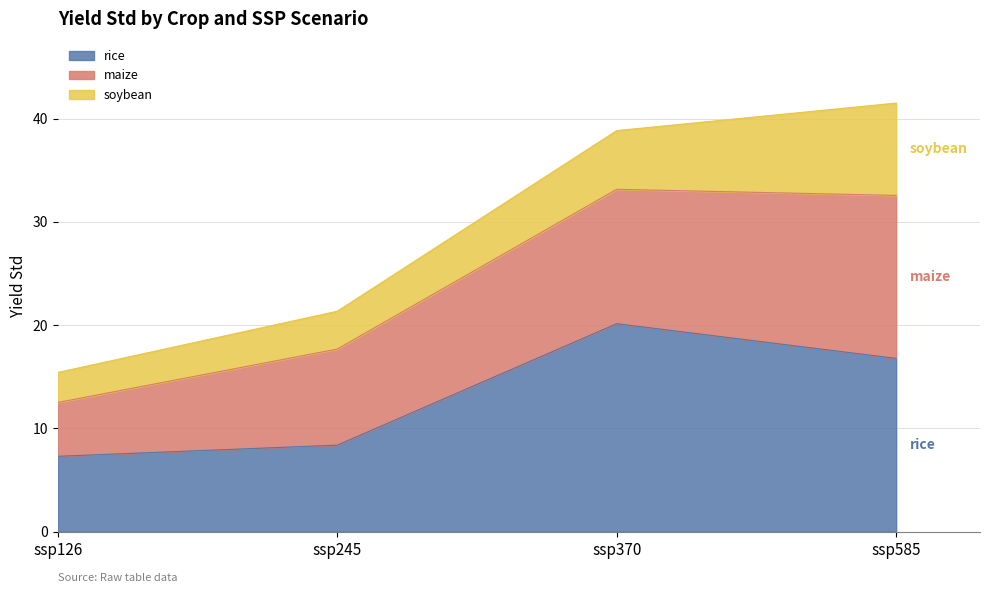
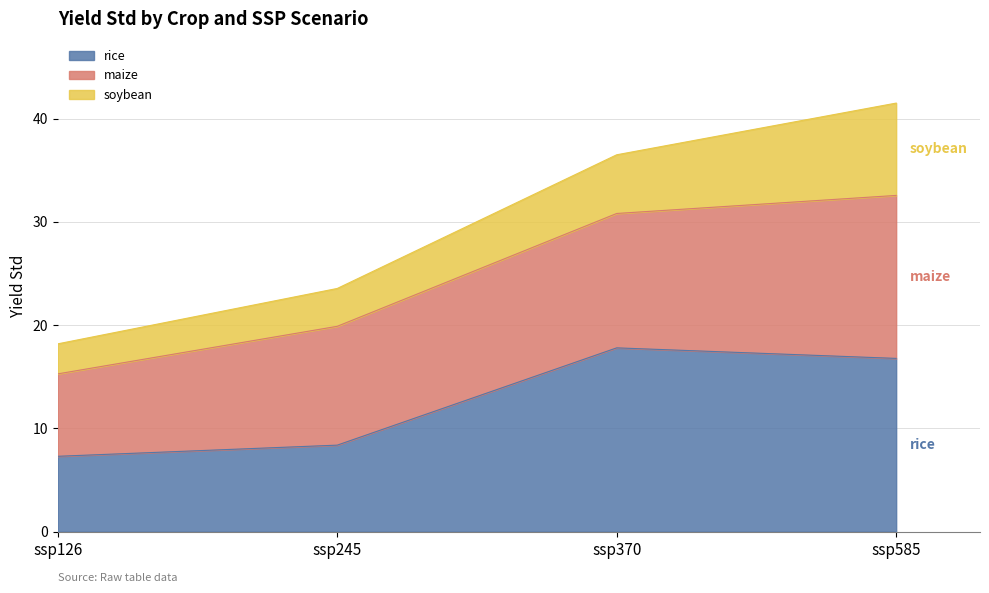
  {
    "rice": {
      "ssp126": 7.3,
      "ssp245": 8.4,
-     "ssp370": 20.1,
+     "ssp370": 17.8,
      "ssp585": 16.8
    },
    "maize": {
-     "ssp126": 5.2,
-     "ssp245": 9.3,
+     "ssp126": 8.0,
+     "ssp245": 11.5,
      "ssp370": 13.0,
      "ssp585": 15.8
    },
    "soybean": {
      "ssp126": 2.9,
      "ssp245": 3.7,
      "ssp370": 5.7,
      "ssp585": 8.9
    }
  }
